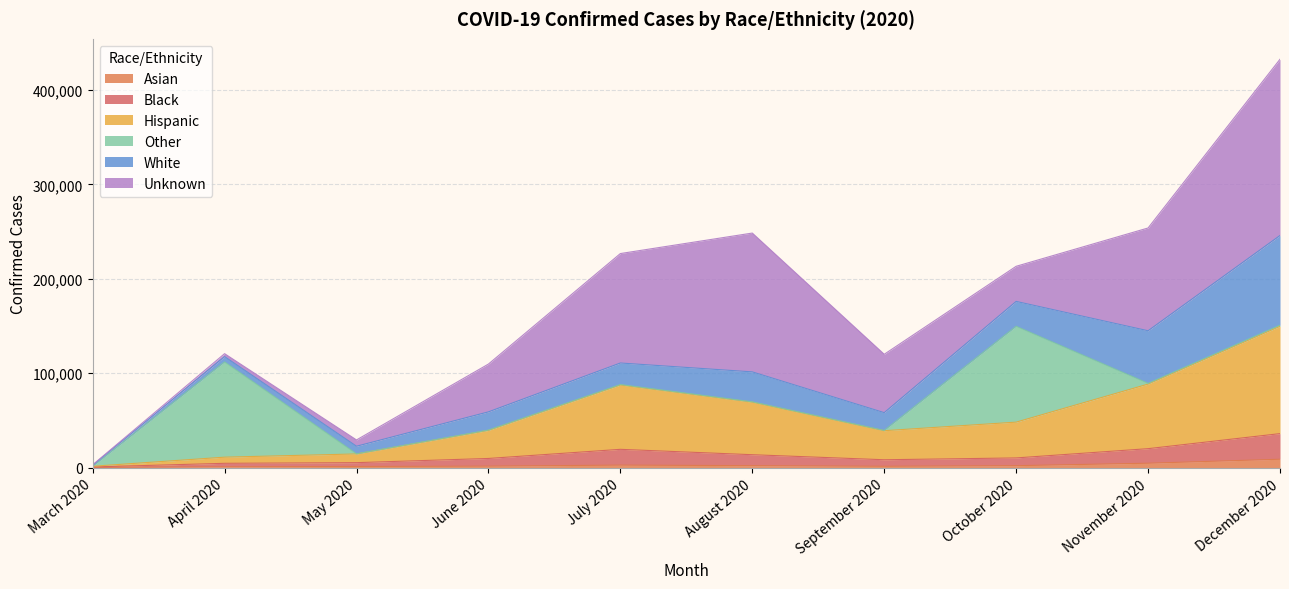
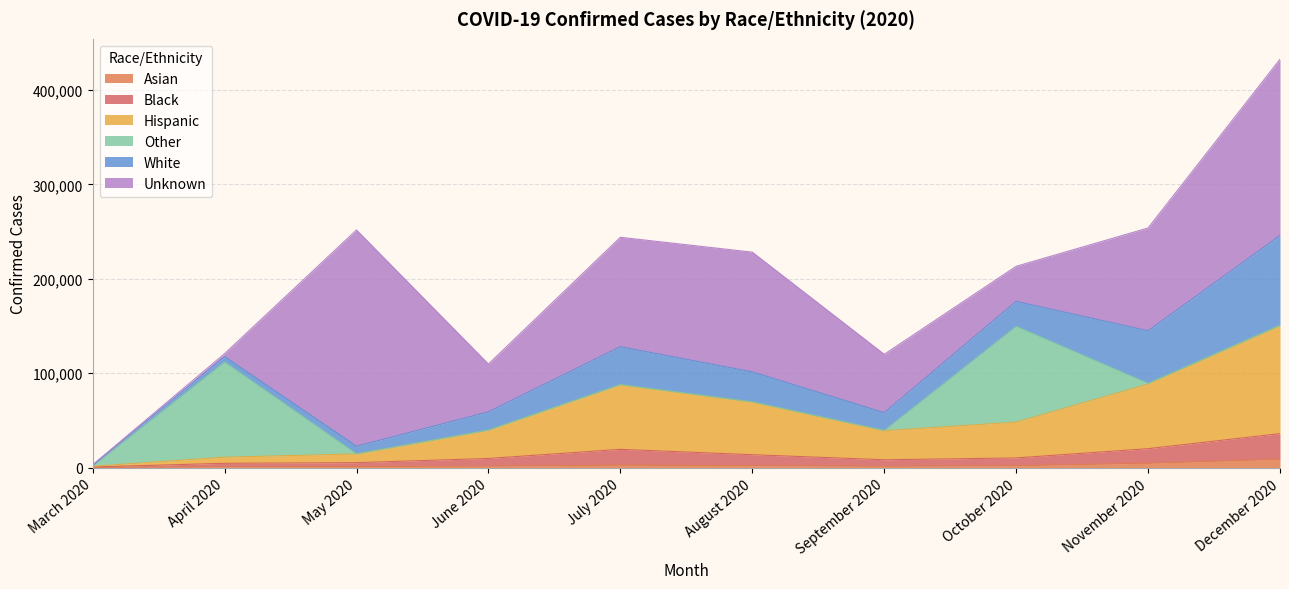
  {
    "Other": {
      "April 2020": "100,000",
      "October 2020": "100,000"
    },
    "White": {
      "April 2020": "10,000",
      "May 2020": "10,000",
      "June 2020": "20,000",
-     "July 2020": "20,000",
+     "July 2020": "40,000",
      "August 2020": "30,000",
      "September 2020": "20,000",
      "October 2020": "30,000",
      "November 2020": "60,000",
      "December 2020": "90,000"
    },
    "Unknown": {
      "April 2020": "0",
-     "May 2020": "10,000",
+     "May 2020": "230,000",
      "June 2020": "50,000",
      "July 2020": "120,000",
-     "August 2020": "150,000",
+     "August 2020": "130,000",
      "September 2020": "60,000",
      "October 2020": "40,000",
      "November 2020": "110,000",
      "December 2020": "190,000"
    }
  }
